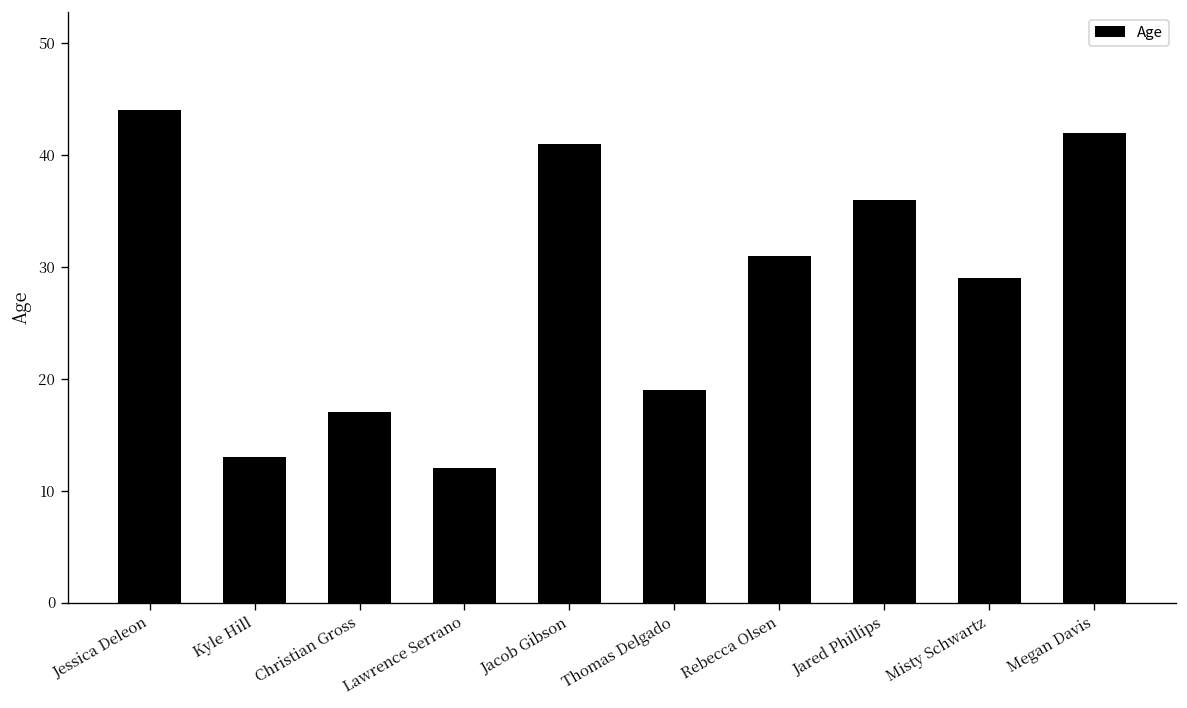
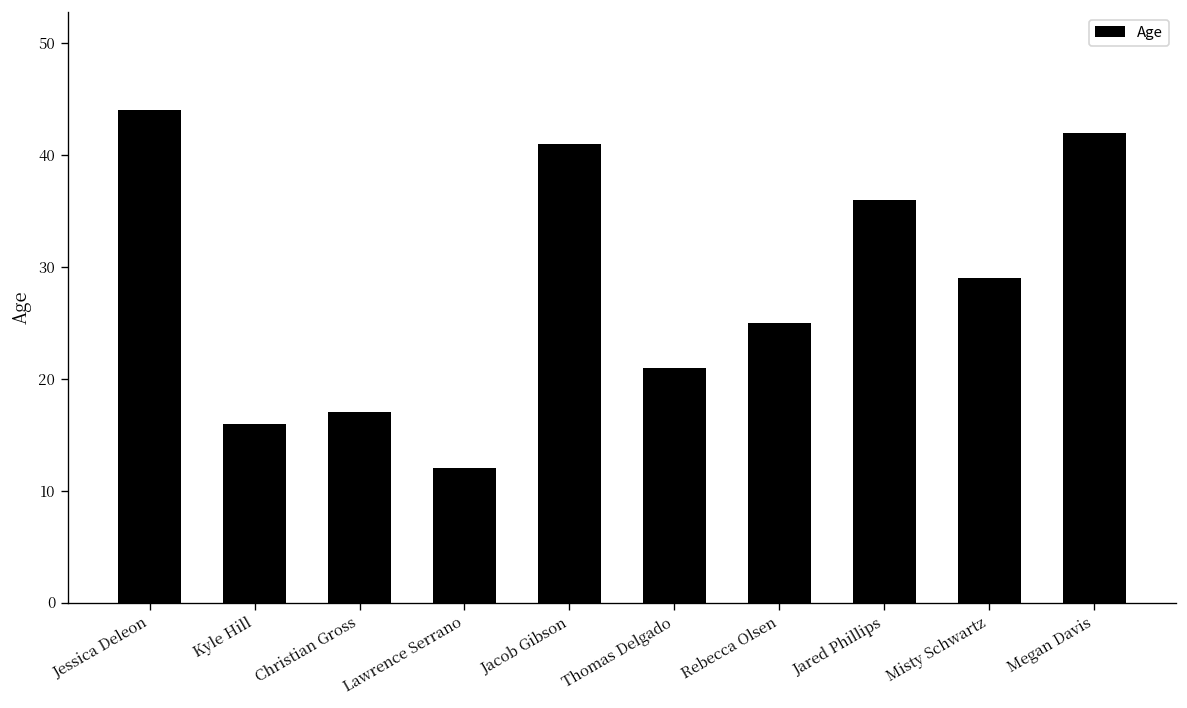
  {
    "Jessica Deleon": 44,
-   "Kyle Hill": 13,
+   "Kyle Hill": 16,
    "Christian Gross": 17,
    "Lawrence Serrano": 12,
    "Jacob Gibson": 41,
-   "Thomas Delgado": 19,
-   "Rebecca Olsen": 31,
+   "Thomas Delgado": 21,
+   "Rebecca Olsen": 25,
    "Jared Phillips": 36,
    "Misty Schwartz": 29,
    "Megan Davis": 42
  }
